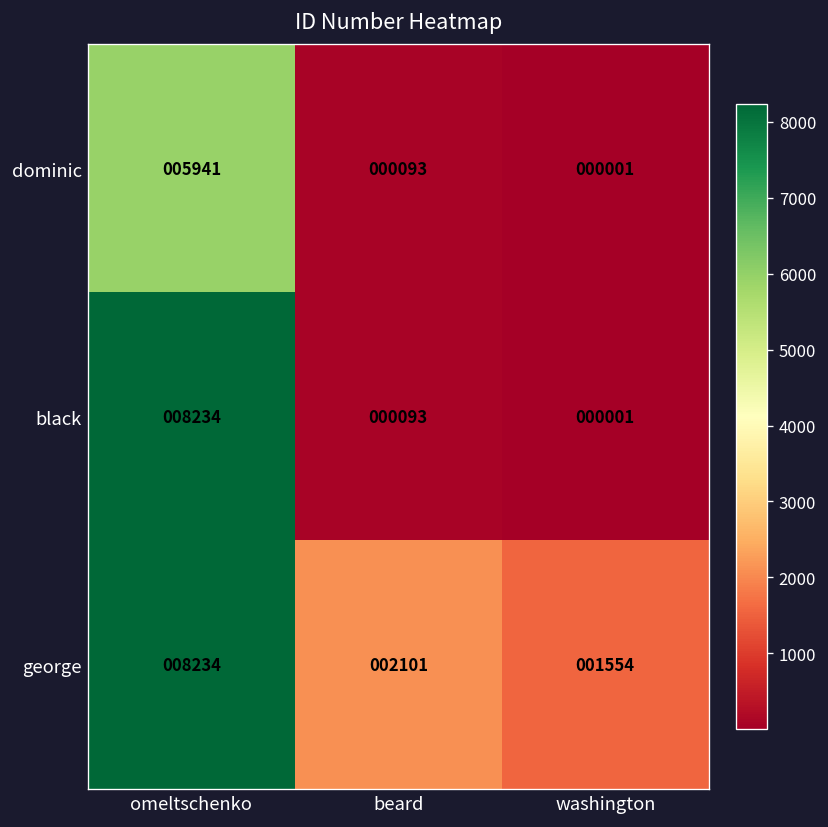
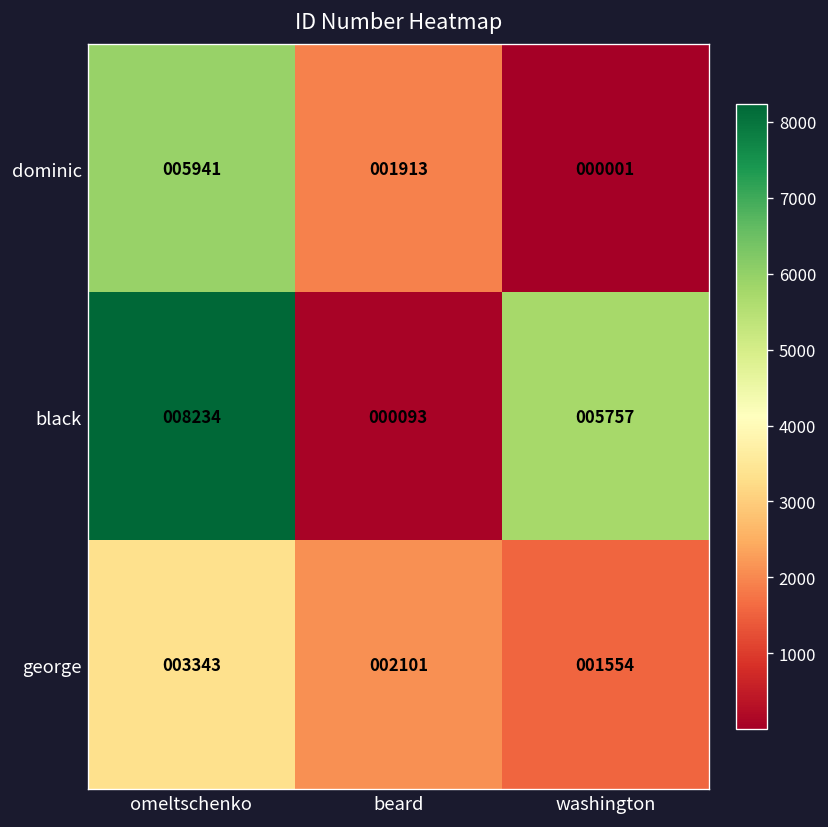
  {
    "dominic": {
      "omeltschenko": "005941",
-     "beard": "000093",
+     "beard": "001913",
      "washington": "000001"
    },
    "black": {
      "omeltschenko": "008234",
      "beard": "000093",
-     "washington": "000001"
+     "washington": "005757"
    },
    "george": {
-     "omeltschenko": "008234",
+     "omeltschenko": "003343",
      "beard": "002101",
      "washington": "001554"
    }
  }
